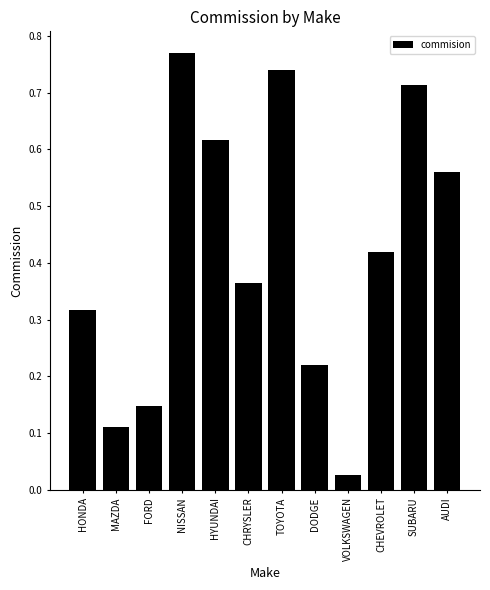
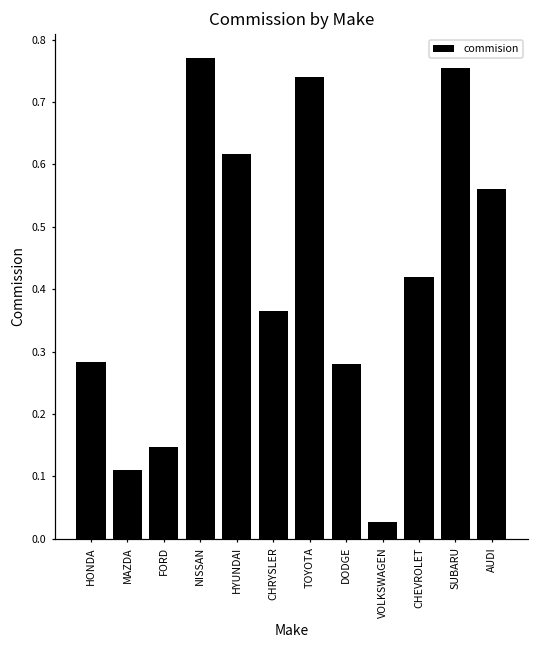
  {
-   "HONDA": 0.32,
+   "HONDA": 0.28,
    "MAZDA": 0.11,
    "FORD": 0.15,
    "NISSAN": 0.77,
    "HYUNDAI": 0.62,
    "CHRYSLER": 0.36,
    "TOYOTA": 0.74,
-   "DODGE": 0.22,
+   "DODGE": 0.28,
    "VOLKSWAGEN": 0.03,
    "CHEVROLET": 0.42,
-   "SUBARU": 0.71,
+   "SUBARU": 0.75,
    "AUDI": 0.56
  }
